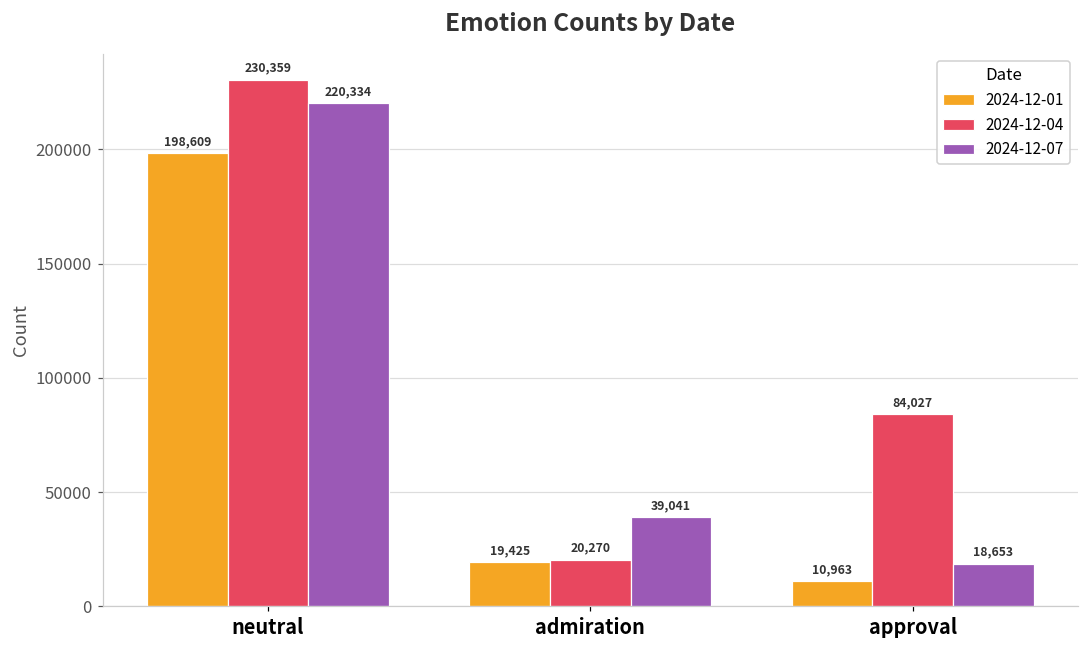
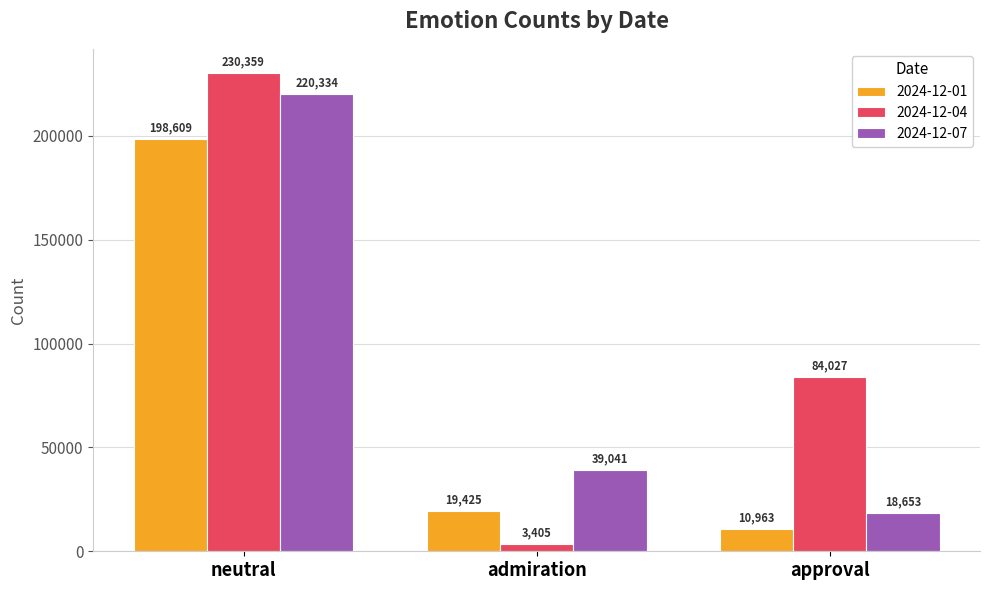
  {
    "2024-12-01": {
      "neutral": "198,609",
      "admiration": "19,425",
      "approval": "10,963"
    },
    "2024-12-04": {
      "neutral": "230,359",
-     "admiration": "20,270",
+     "admiration": "3,405",
      "approval": "84,027"
    },
    "2024-12-07": {
      "neutral": "220,334",
      "admiration": "39,041",
      "approval": "18,653"
    }
  }
